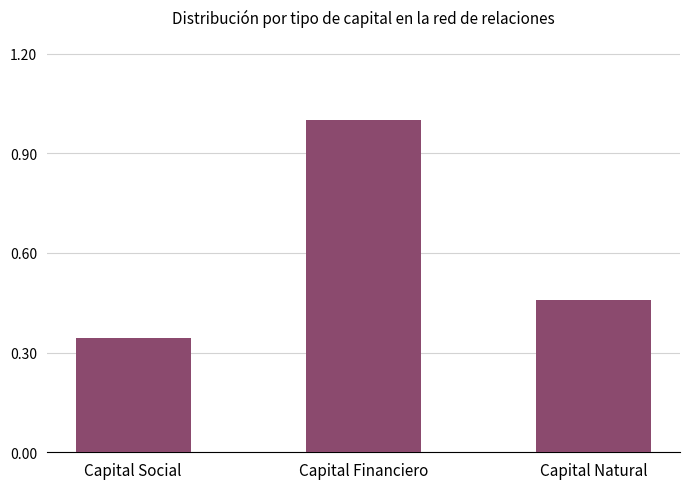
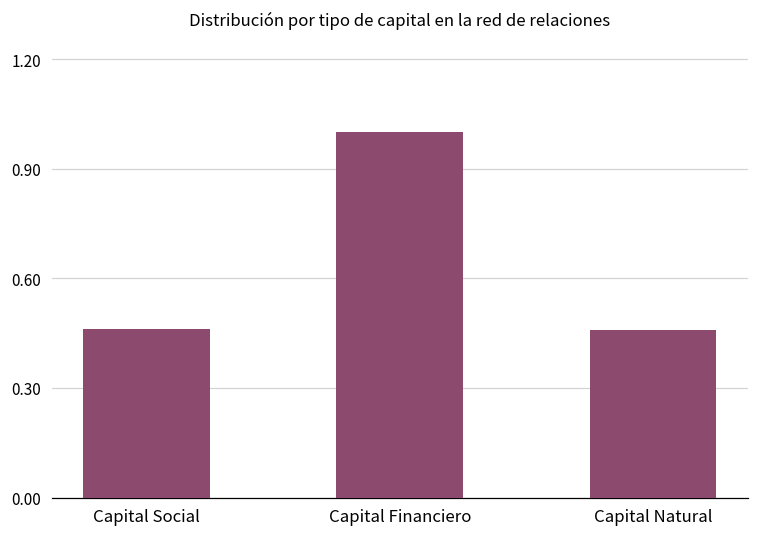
  {
-   "Capital Social": 0.34,
+   "Capital Social": 0.46,
    "Capital Financiero": 1.00,
    "Capital Natural": 0.46
  }
